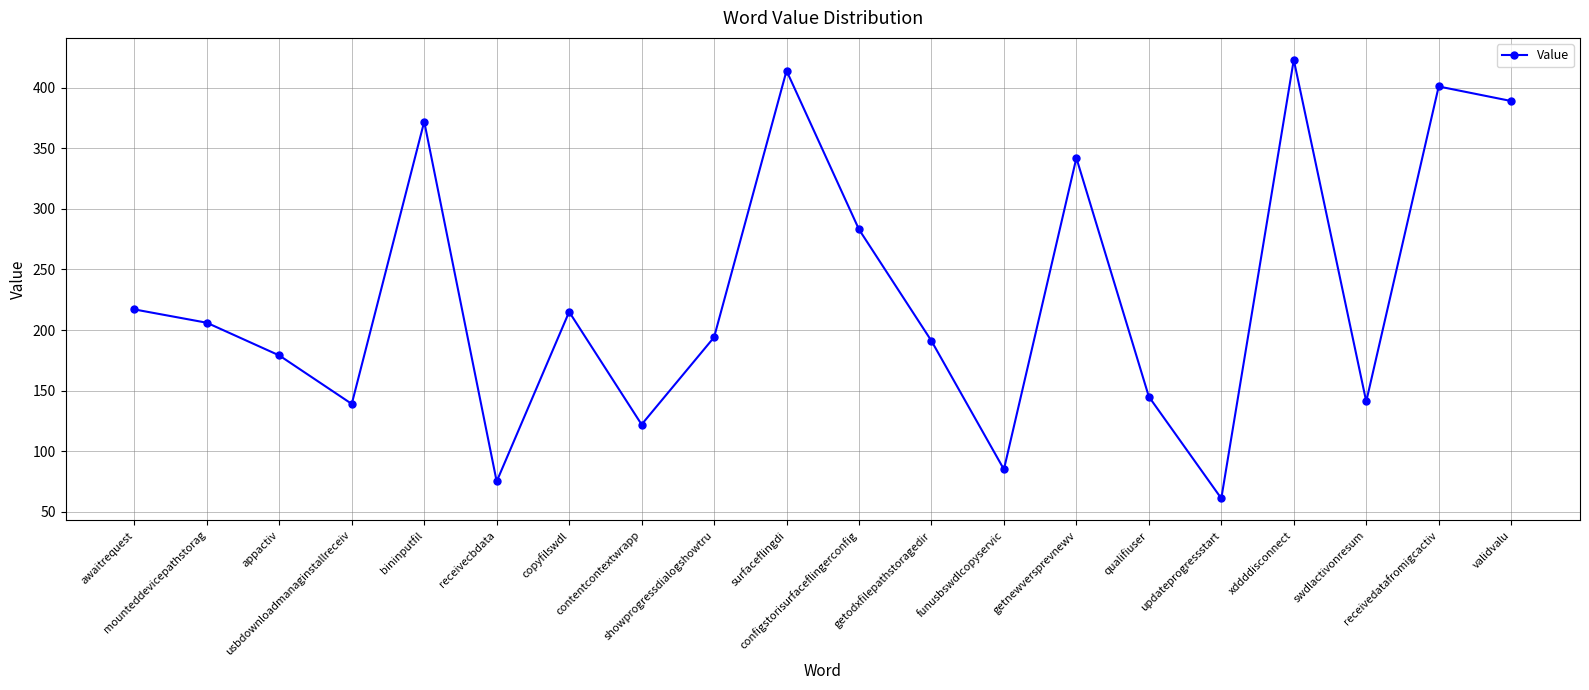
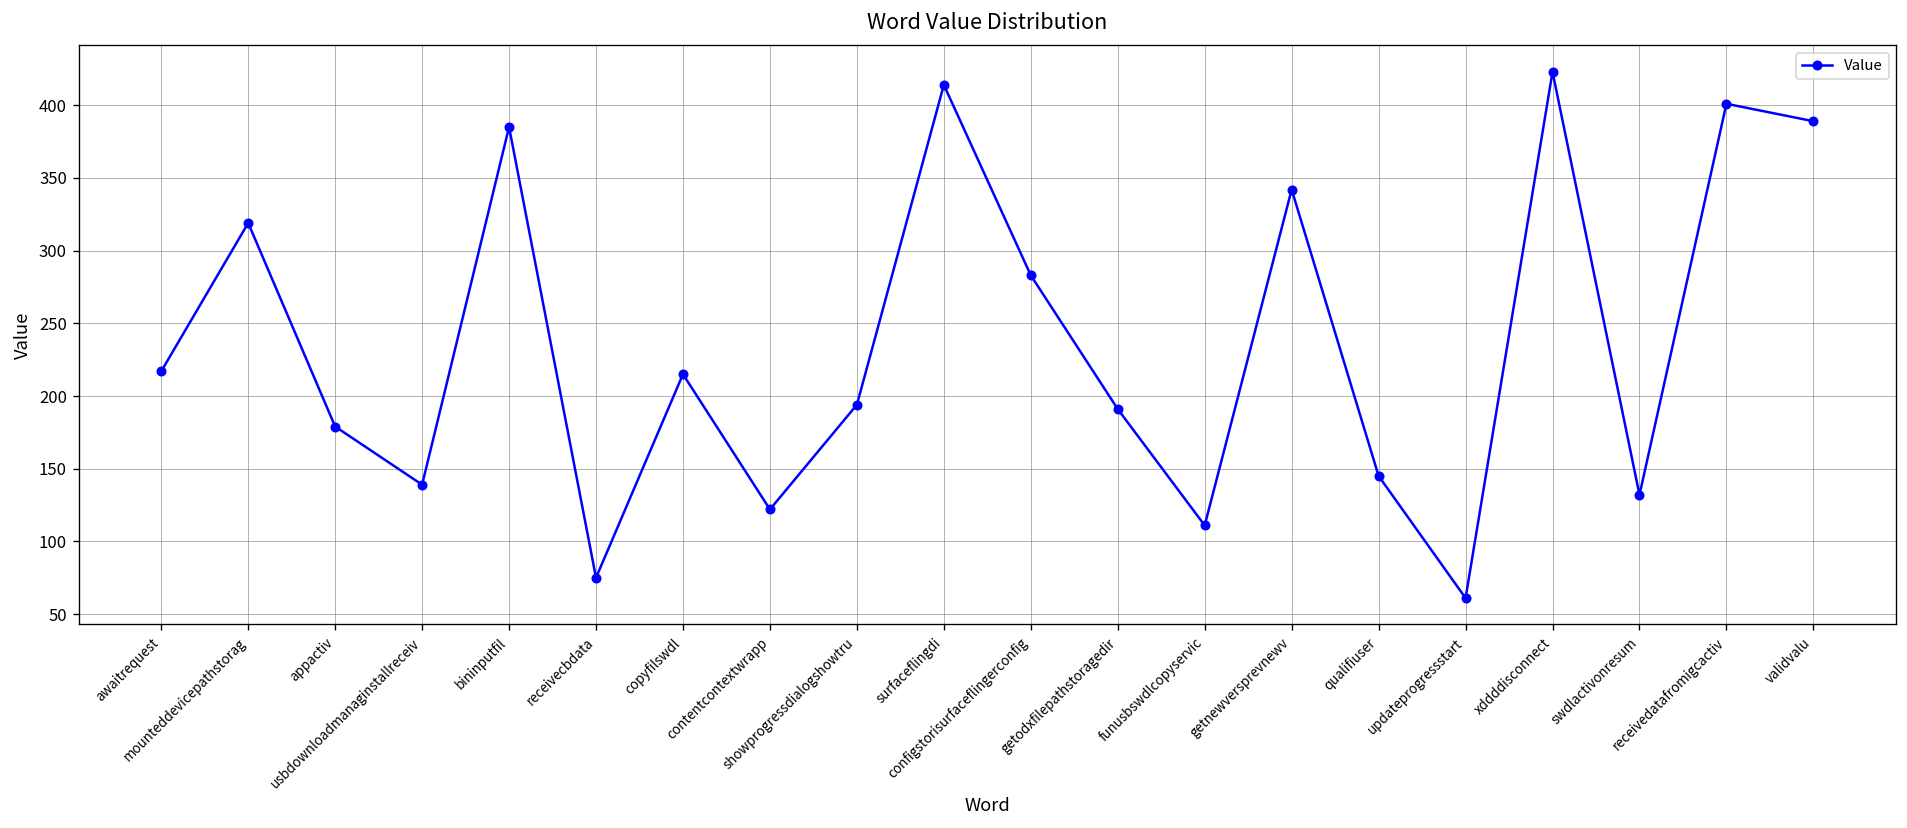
  {
    "awaitrequest": 217,
-   "mounteddevicepathstorag": 206,
+   "mounteddevicepathstorag": 319,
    "appactiv": 179,
    "usbdownloadmanaginstallreceiv": 139,
-   "bininputfil": 372,
+   "bininputfil": 385,
    "receivecbdata": 75,
    "copyfilswdl": 215,
    "contentcontextwrapp": 122,
    "showprogressdialogshowtru": 194,
    "surfaceflingdi": 414,
    "configstorisurfaceflingerconfig": 283,
    "getodxfilepathstoragedir": 191,
-   "funusbswdlcopyservic": 85,
+   "funusbswdlcopyservic": 111,
    "getnewversprevnewv": 342,
    "qualifiuser": 145,
    "updateprogressstart": 61,
    "xddddisconnect": 423,
-   "swdlactivonresum": 141,
+   "swdlactivonresum": 132,
    "receivedatafromigcactiv": 401,
    "validvalu": 389
  }
